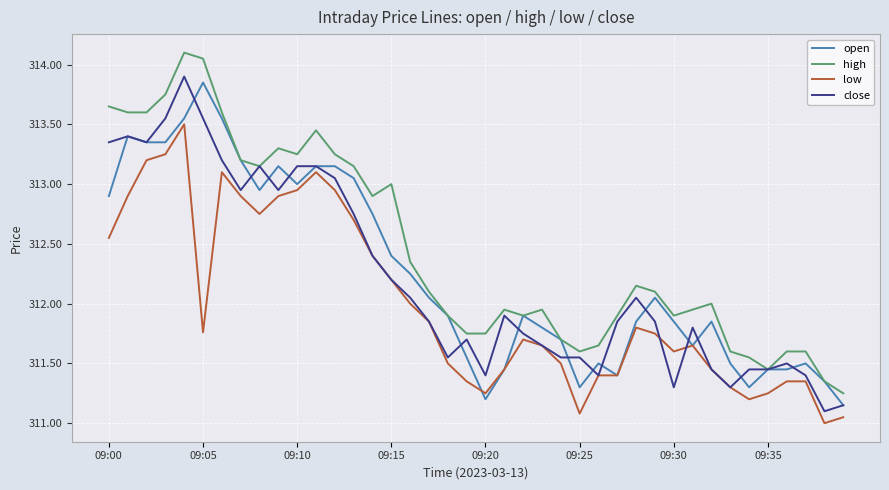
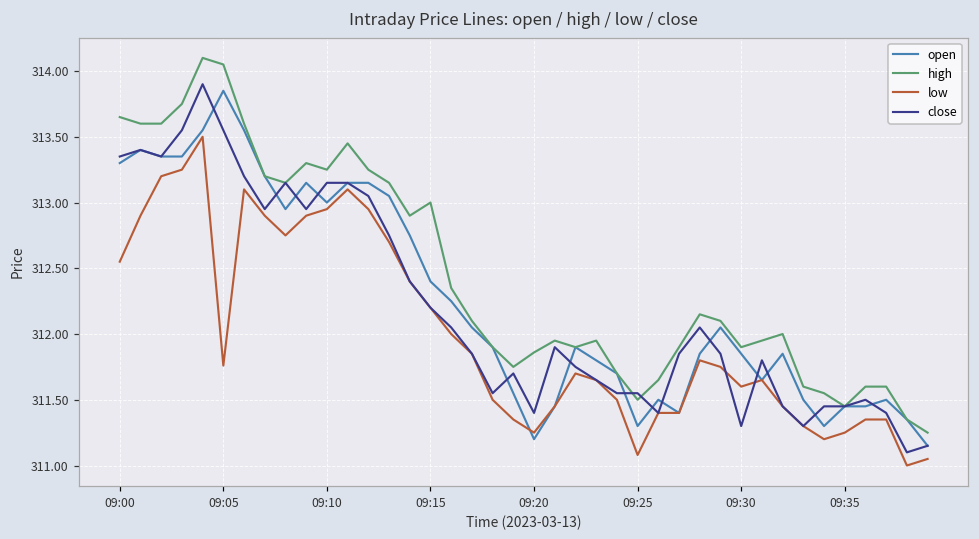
  {
    "open": {
-     "09:00": 312.9,
+     "09:00": 313.3,
      "09:05": 313.85,
      "09:10": 313.0,
      "09:15": 312.4,
      "09:20": 311.2,
      "09:25": 311.3,
      "09:30": 311.85
    },
    "high": {
      "09:00": 313.65,
      "09:05": 314.05,
      "09:10": 313.25,
      "09:15": 313.00,
-     "09:20": 311.75,
-     "09:25": 311.6,
+     "09:20": 311.86,
+     "09:25": 311.5,
      "09:30": 311.90
    },
    "low": {
      "09:00": 312.55,
      "09:05": 311.76,
      "09:10": 312.95,
      "09:20": 311.25,
      "09:25": 311.08,
      "09:30": 311.60,
      "09:35": 311.25
    },
    "close": {
      "09:00": 313.35,
      "09:05": 313.55,
      "09:10": 313.15,
      "09:20": 311.40,
      "09:25": 311.55,
      "09:30": 311.30
    }
  }
